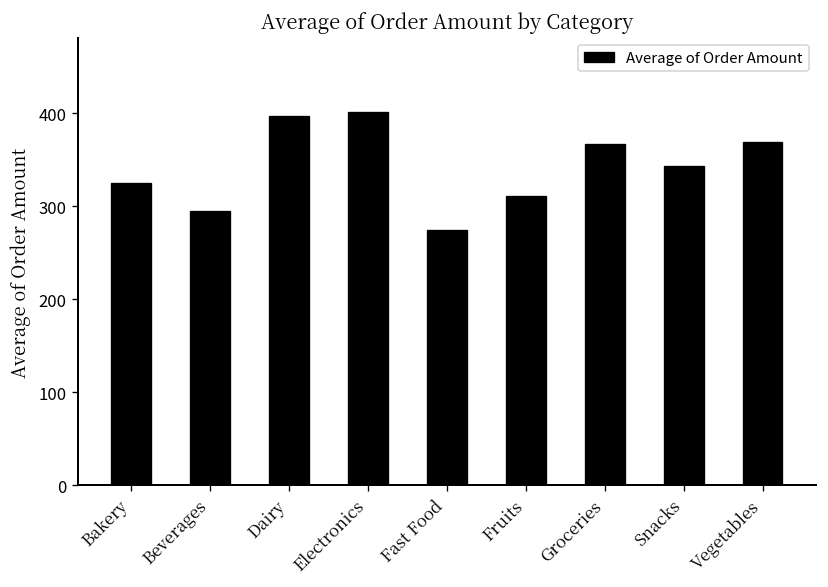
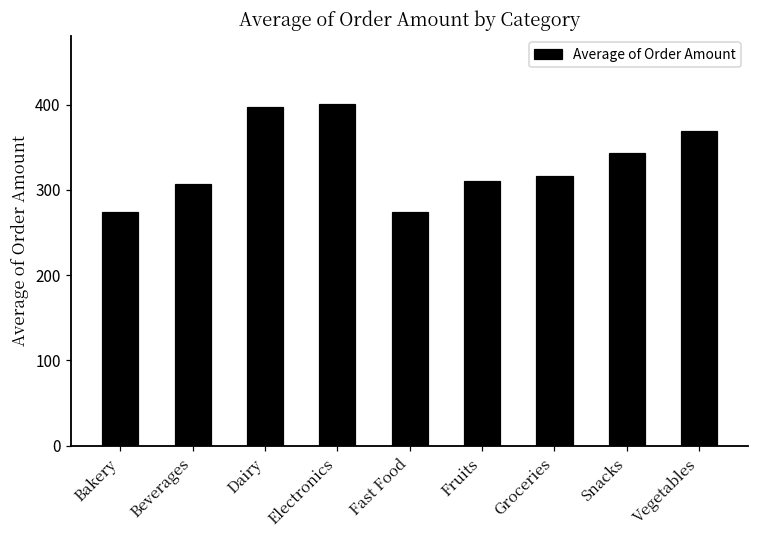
  {
-   "Bakery": 320,
-   "Beverages": 290,
+   "Bakery": 270,
+   "Beverages": 310,
    "Dairy": 400,
    "Electronics": 400,
    "Fast Food": 270,
    "Fruits": 310,
-   "Groceries": 370,
+   "Groceries": 320,
    "Snacks": 340,
    "Vegetables": 370
  }
